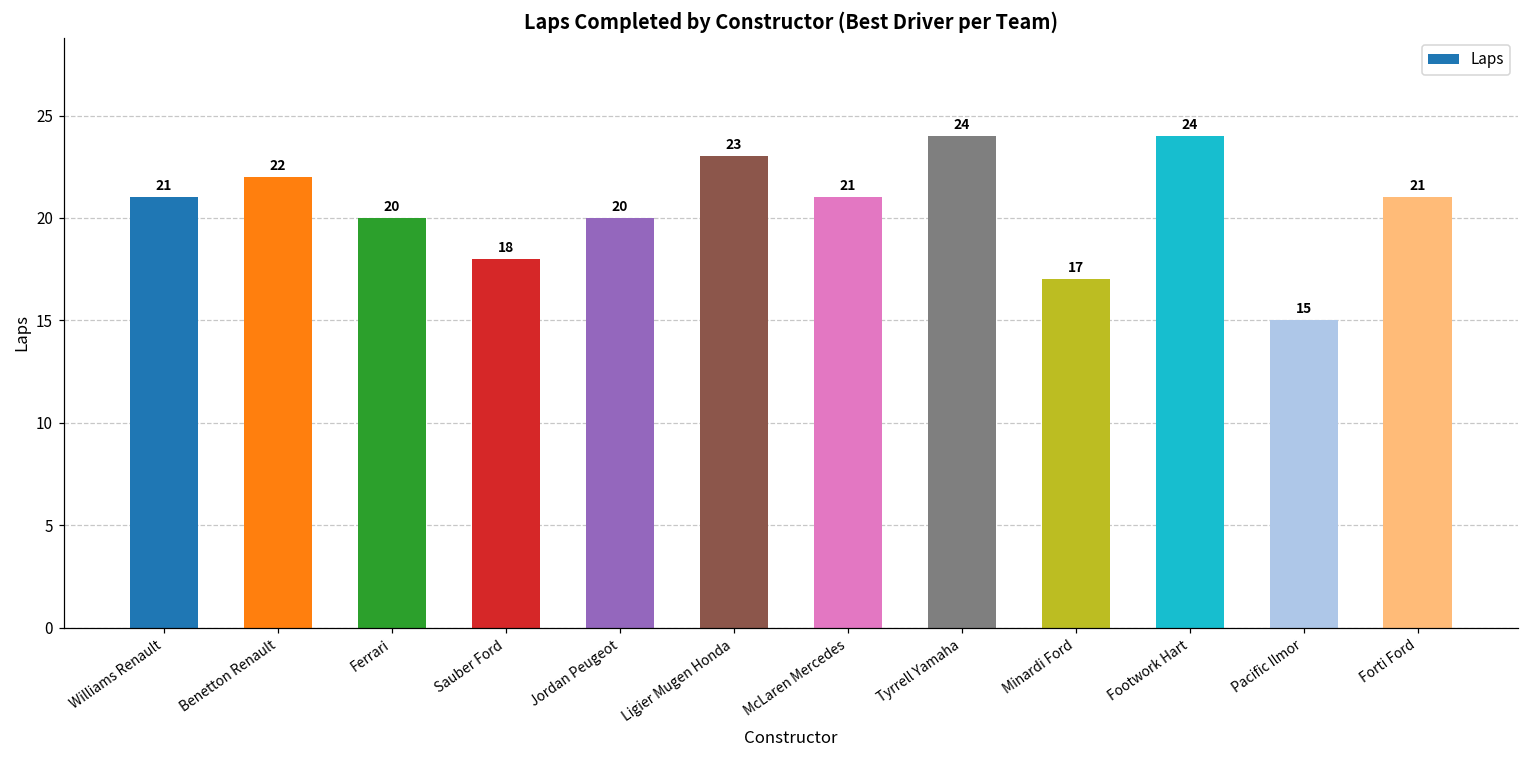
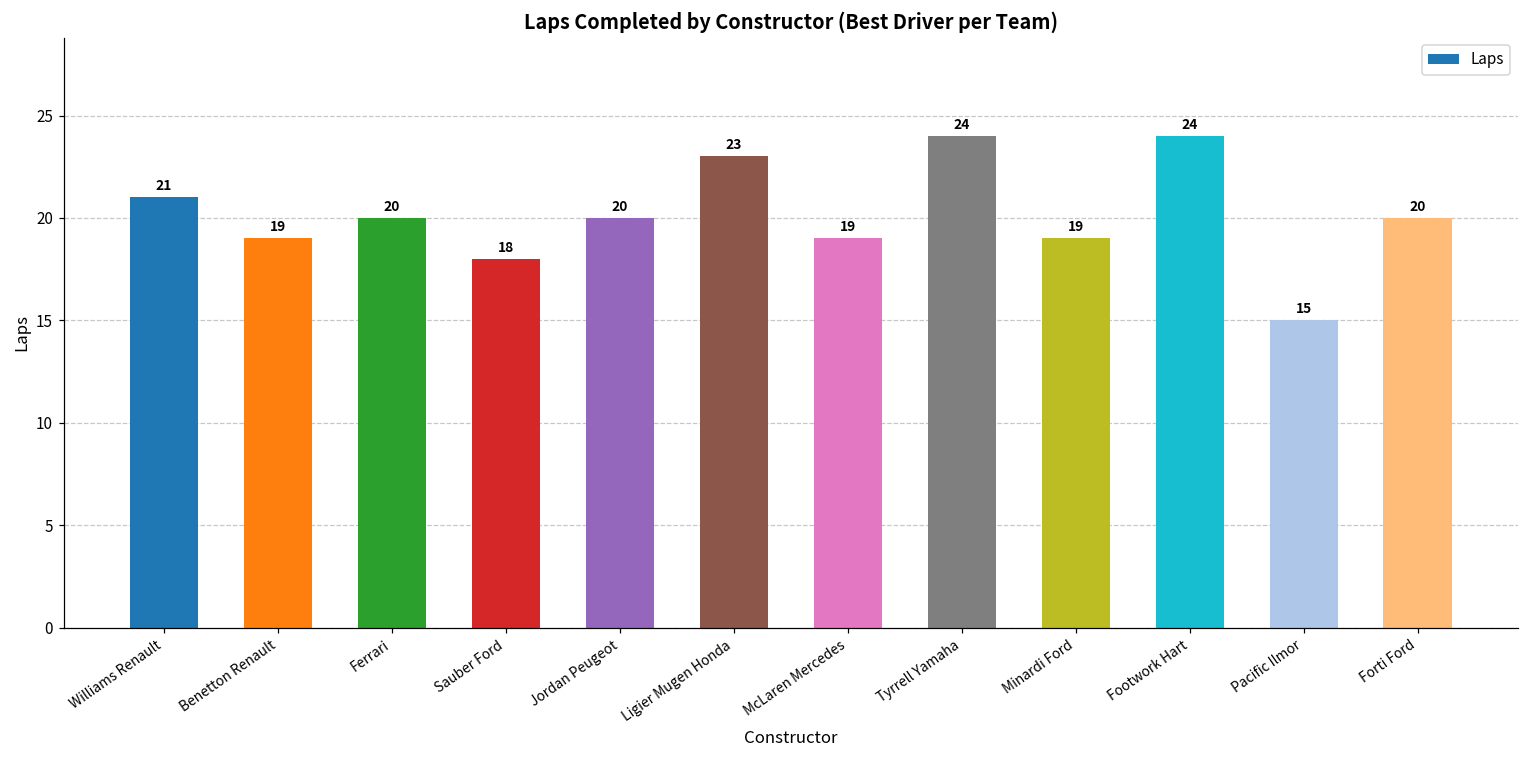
  {
    "Williams Renault": 21,
-   "Benetton Renault": 22,
+   "Benetton Renault": 19,
    "Ferrari": 20,
    "Sauber Ford": 18,
    "Jordan Peugeot": 20,
    "Ligier Mugen Honda": 23,
-   "McLaren Mercedes": 21,
+   "McLaren Mercedes": 19,
    "Tyrrell Yamaha": 24,
-   "Minardi Ford": 17,
+   "Minardi Ford": 19,
    "Footwork Hart": 24,
    "Pacific Ilmor": 15,
-   "Forti Ford": 21
+   "Forti Ford": 20
  }
